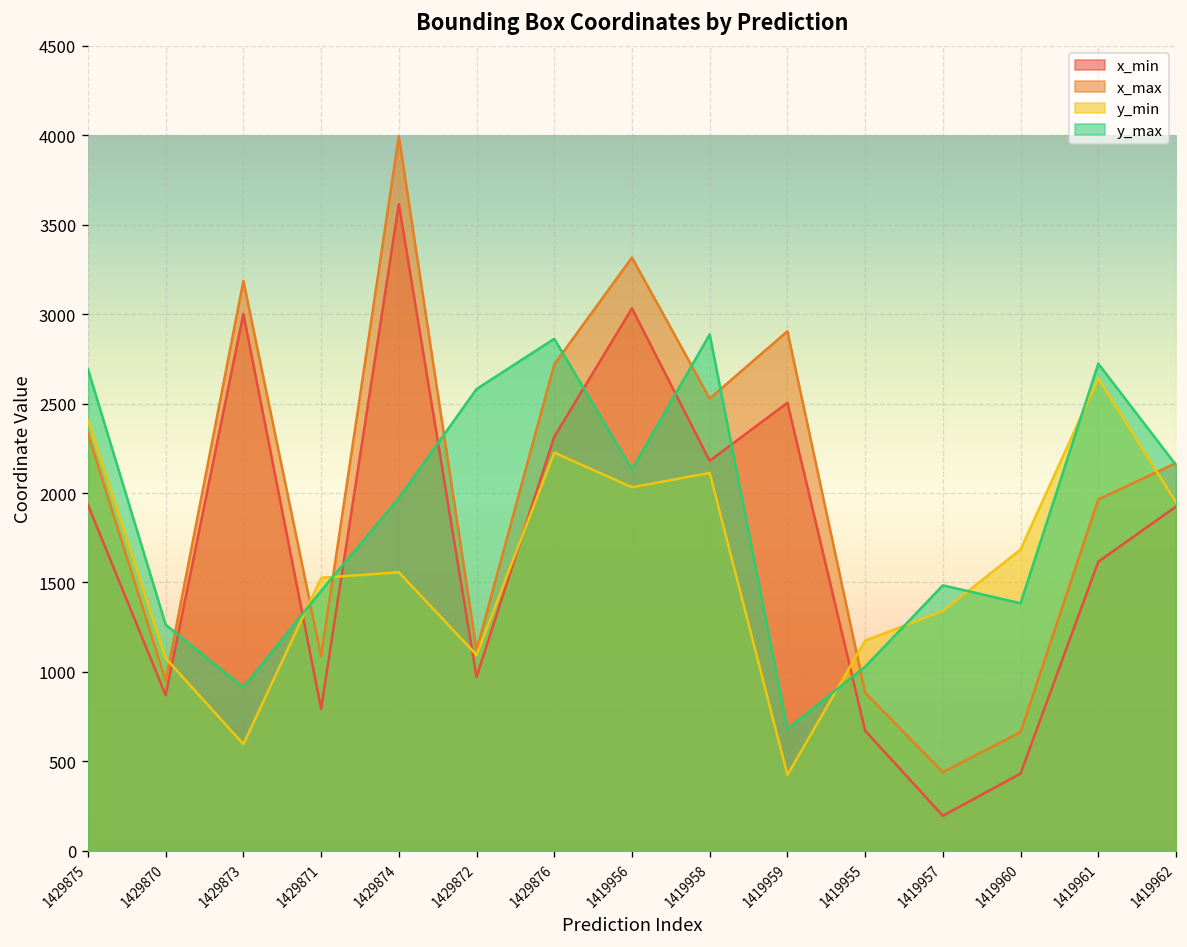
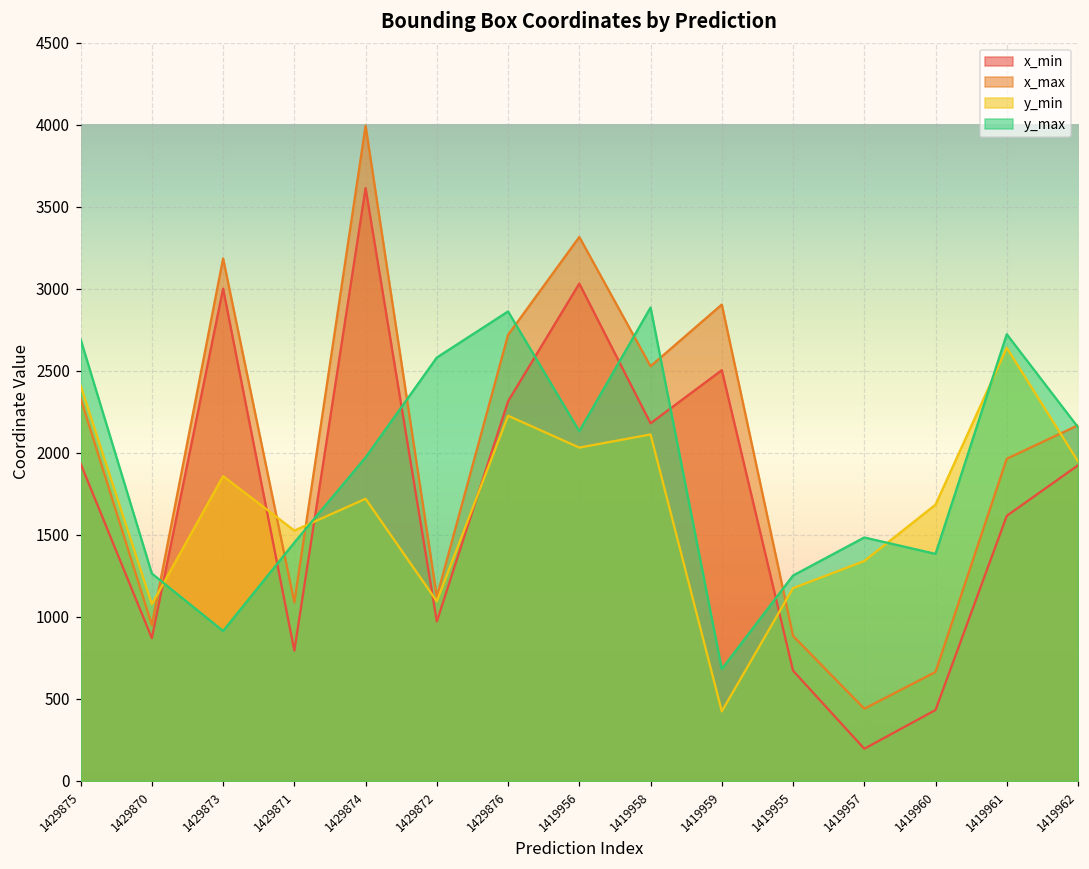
  {
    "y_min": {
      "1429875": 2410,
      "1429870": 1080,
-     "1429873": 600,
+     "1429873": 1860,
      "1429871": 1530,
-     "1429874": 1560,
+     "1429874": 1720,
      "1429872": 1100,
      "1429876": 2230,
      "1419956": 2030,
      "1419958": 2110,
      "1419959": 420,
      "1419955": 1180,
      "1419957": 1340,
      "1419960": 1680,
      "1419961": 2640,
      "1419962": 1950
    },
    "y_max": {
      "1429875": 2690,
      "1429870": 1260,
      "1429873": 910,
      "1429871": 1450,
      "1429874": 1970,
      "1429872": 2580,
      "1429876": 2860,
      "1419956": 2130,
      "1419958": 2890,
      "1419959": 680,
-     "1419955": 1030,
+     "1419955": 1250,
      "1419957": 1480,
      "1419960": 1380,
      "1419961": 2720
    }
  }
